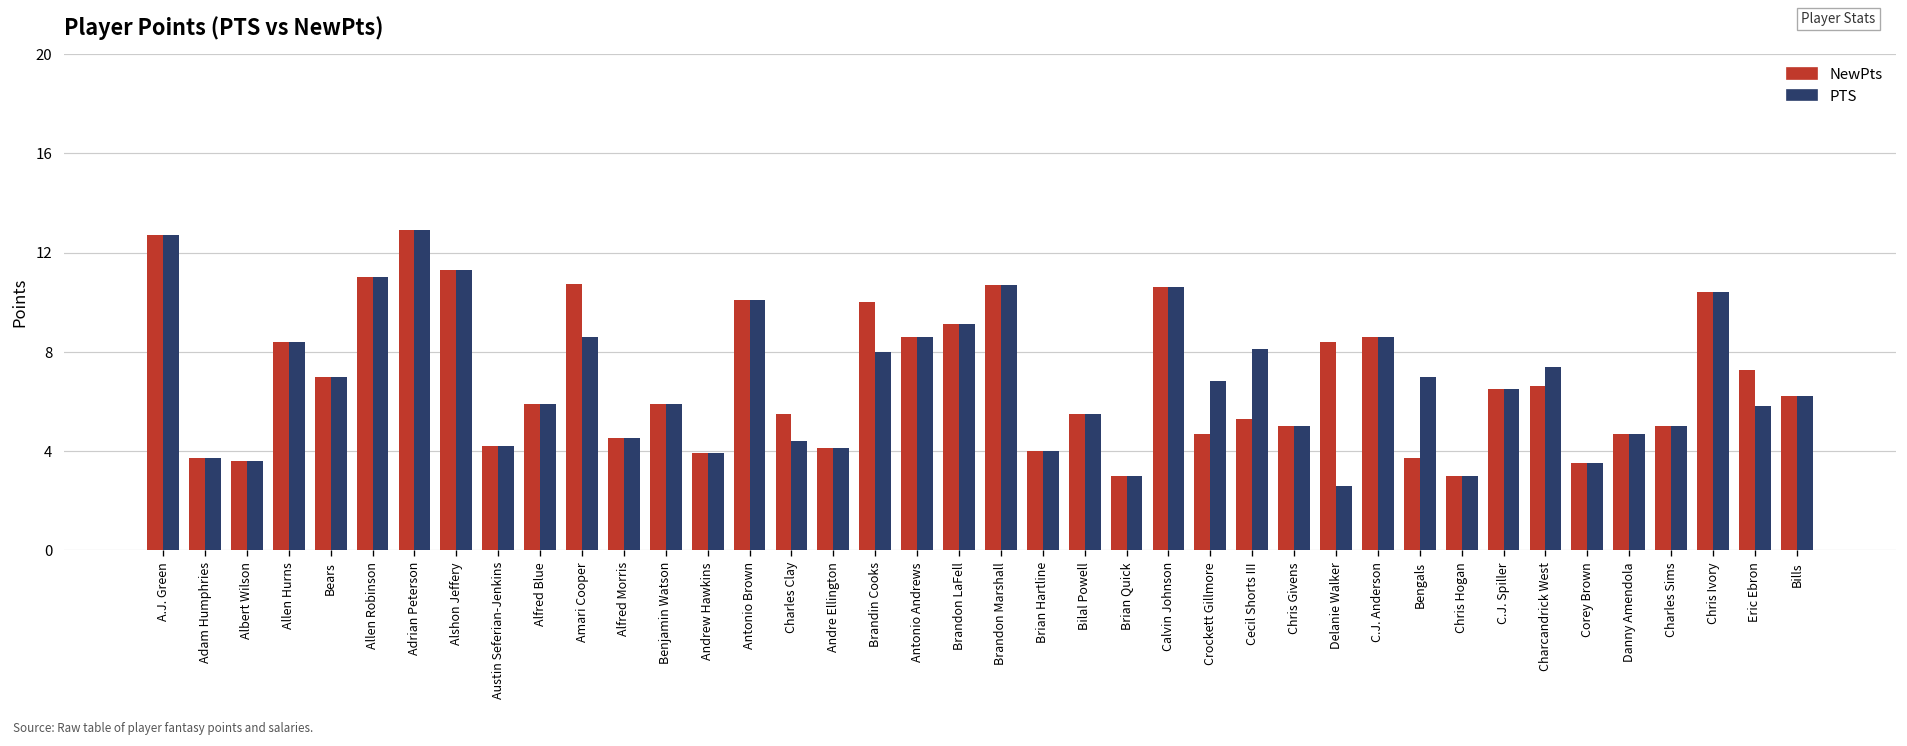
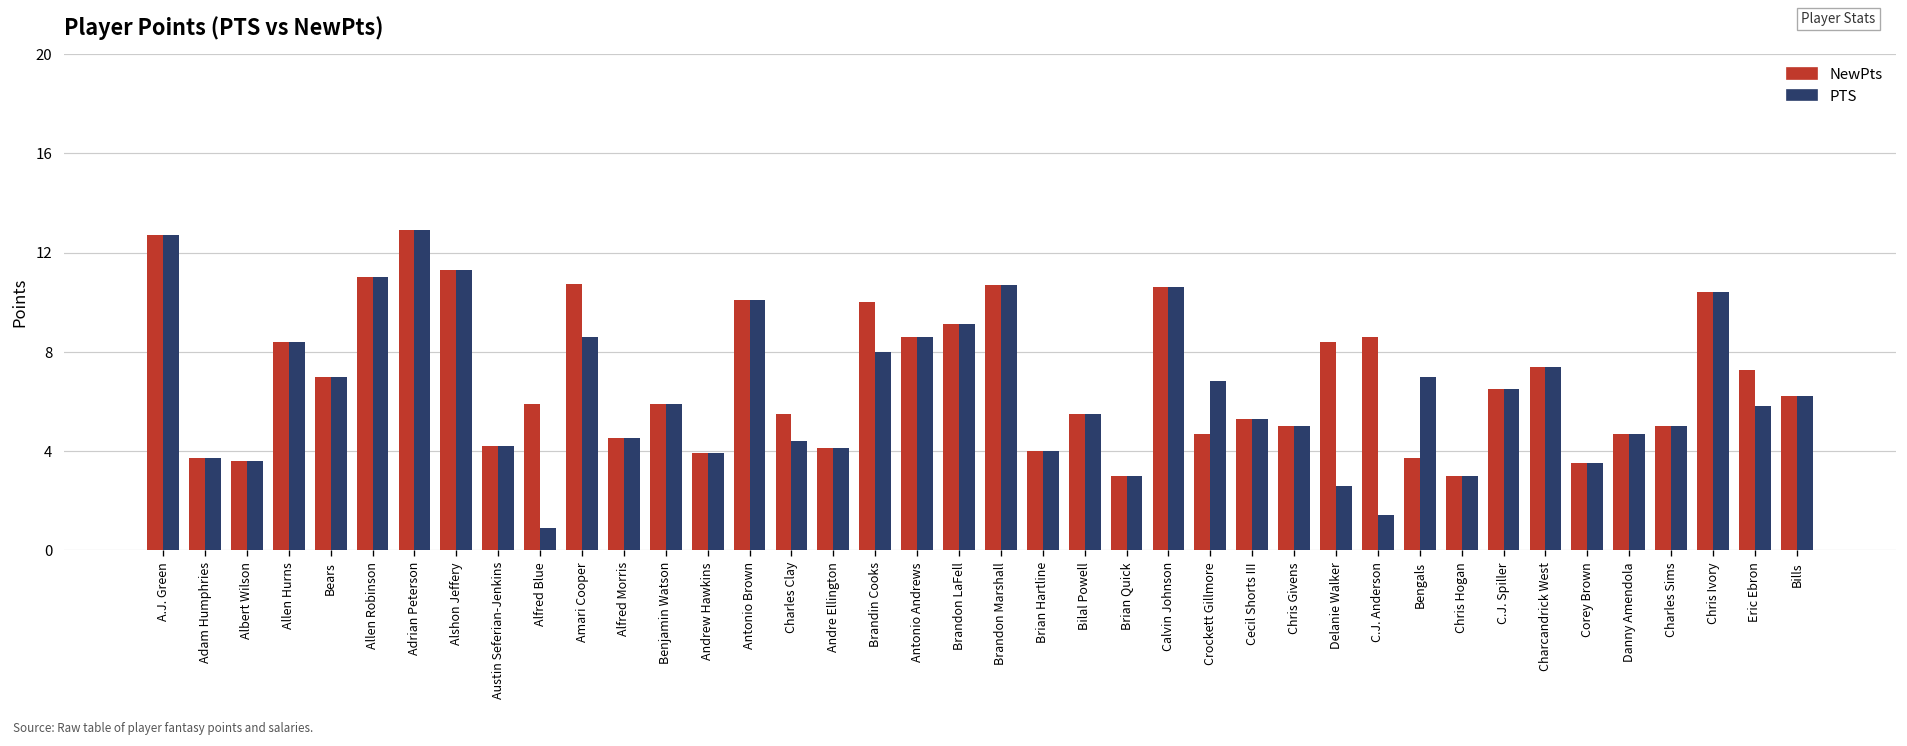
  {
    "NewPts": {
      "A.J. Green": 12.7,
      "Adam Humphries": 3.7,
      "Albert Wilson": 3.6,
      "Allen Hurns": 8.4,
      "Bears": 7.0,
      "Allen Robinson": 11.0,
      "Adrian Peterson": 12.9,
      "Alshon Jeffery": 11.3,
      "Austin Seferian-Jenkins": 4.2,
      "Alfred Blue": 5.9,
      "Amari Cooper": 10.8,
      "Alfred Morris": 4.5,
      "Benjamin Watson": 5.9,
      "Andrew Hawkins": 3.9,
      "Antonio Brown": 10.1,
      "Charles Clay": 5.5,
      "Andre Ellington": 4.1,
      "Brandin Cooks": 10.0,
      "Antonio Andrews": 8.6,
      "Brandon LaFell": 9.1,
      "Brandon Marshall": 10.7,
      "Brian Hartline": 4.0,
      "Bilal Powell": 5.5,
      "Brian Quick": 3.0,
      "Calvin Johnson": 10.6,
      "Crockett Gillmore": 4.7,
      "Cecil Shorts III": 5.3,
      "Chris Givens": 5.0,
      "Delanie Walker": 8.4,
      "C.J. Anderson": 8.6,
      "Bengals": 3.7,
      "Chris Hogan": 3.0,
      "C.J. Spiller": 6.5,
-     "Charcandrick West": 6.6,
+     "Charcandrick West": 7.4,
      "Corey Brown": 3.5,
      "Danny Amendola": 4.7,
      "Charles Sims": 5.0,
      "Chris Ivory": 10.4,
      "Eric Ebron": 7.3,
      "Bills": 6.2
    },
    "PTS": {
      "A.J. Green": 12.7,
      "Adam Humphries": 3.7,
      "Albert Wilson": 3.6,
      "Allen Hurns": 8.4,
      "Bears": 7.0,
      "Allen Robinson": 11.0,
      "Adrian Peterson": 12.9,
      "Alshon Jeffery": 11.3,
      "Austin Seferian-Jenkins": 4.2,
-     "Alfred Blue": 5.9,
+     "Alfred Blue": 0.9,
      "Amari Cooper": 8.6,
      "Alfred Morris": 4.5,
      "Benjamin Watson": 5.9,
      "Andrew Hawkins": 3.9,
      "Antonio Brown": 10.1,
      "Charles Clay": 4.4,
      "Andre Ellington": 4.1,
      "Brandin Cooks": 8.0,
      "Antonio Andrews": 8.6,
      "Brandon LaFell": 9.1,
      "Brandon Marshall": 10.7,
      "Brian Hartline": 4.0,
      "Bilal Powell": 5.5,
      "Brian Quick": 3.0,
      "Calvin Johnson": 10.6,
      "Crockett Gillmore": 6.8,
-     "Cecil Shorts III": 8.1,
+     "Cecil Shorts III": 5.3,
      "Chris Givens": 5.0,
      "Delanie Walker": 2.6,
-     "C.J. Anderson": 8.6,
+     "C.J. Anderson": 1.4,
      "Bengals": 7.0,
      "Chris Hogan": 3.0,
      "C.J. Spiller": 6.5,
      "Charcandrick West": 7.4,
      "Corey Brown": 3.5,
      "Danny Amendola": 4.7,
      "Charles Sims": 5.0,
      "Chris Ivory": 10.4,
      "Eric Ebron": 5.8,
      "Bills": 6.2
    }
  }
